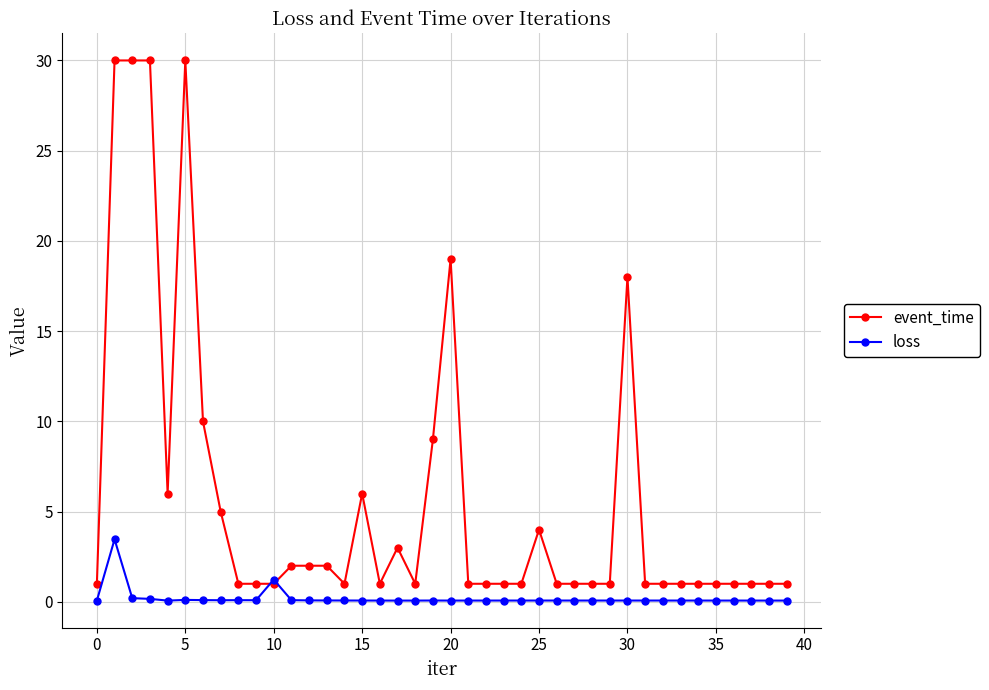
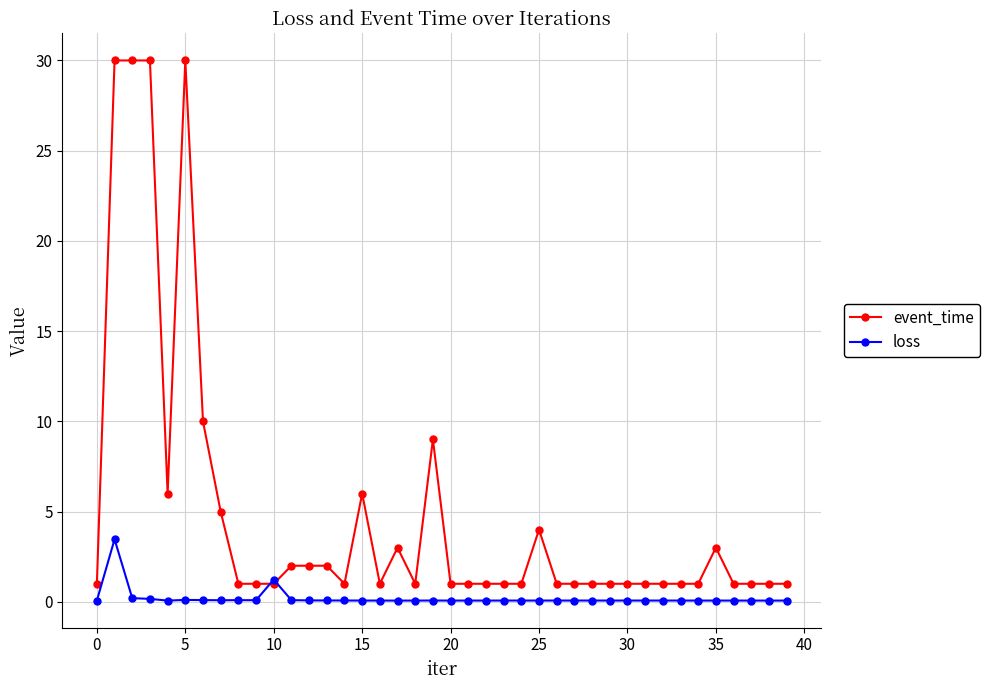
  {
    "event_time": {
      "0": 1,
      "5": 30,
      "10": 1,
      "15": 6,
-     "20": 19,
+     "20": 1,
      "25": 4,
-     "30": 18,
-     "35": 1
+     "30": 1,
+     "35": 3
    },
    "loss": {
      "0": 0,
      "5": 0,
      "10": 1.2,
      "15": 0,
      "20": 0,
      "25": 0,
      "30": 0,
      "35": 0
    }
  }
